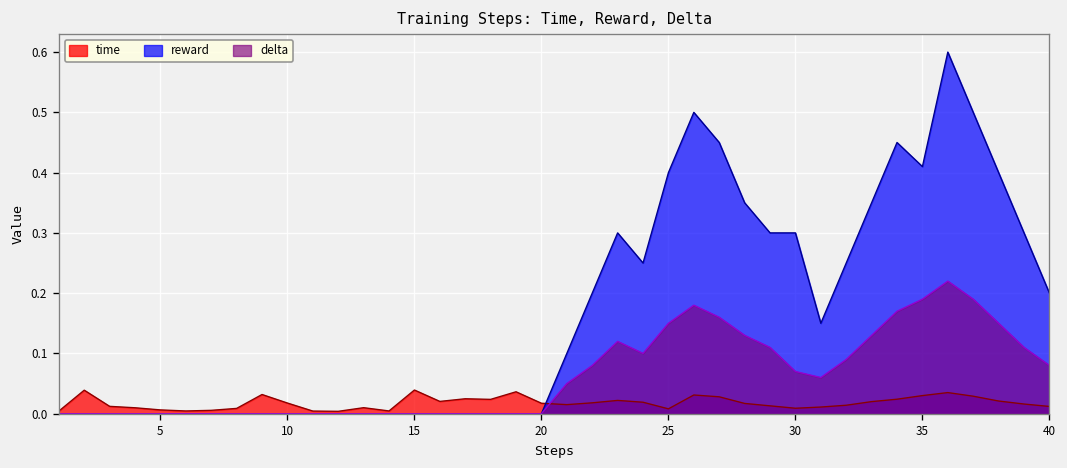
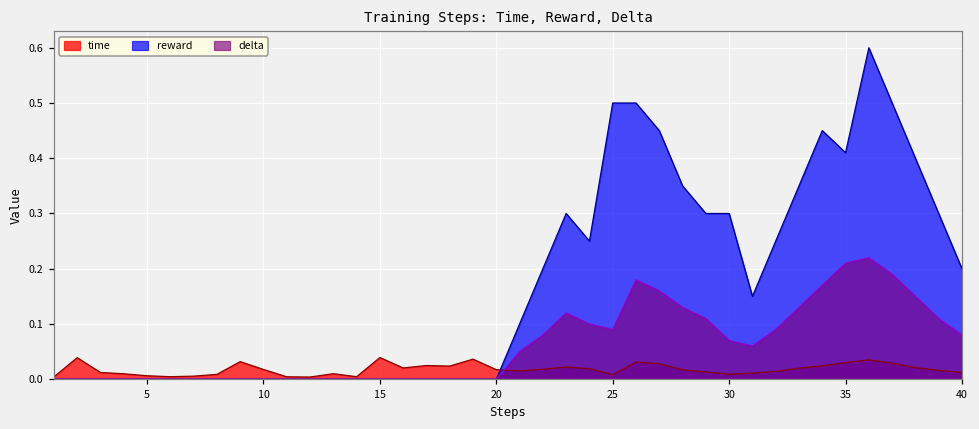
  {
    "time": {
      "5": 0.01,
      "10": 0.02,
      "15": 0.04,
      "20": 0.02,
      "25": 0.01,
      "30": 0.01,
      "35": 0.03,
      "40": 0.01
    },
    "reward": {
-     "25": 0.4,
+     "25": 0.5,
      "30": 0.3,
      "35": 0.41,
      "40": 0.2
    },
    "delta": {
-     "25": 0.15,
+     "25": 0.09,
      "30": 0.07,
-     "35": 0.19,
+     "35": 0.21,
      "40": 0.08
    }
  }
